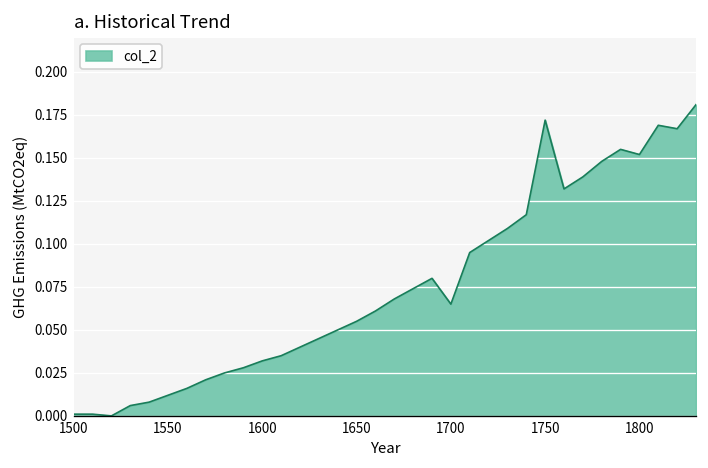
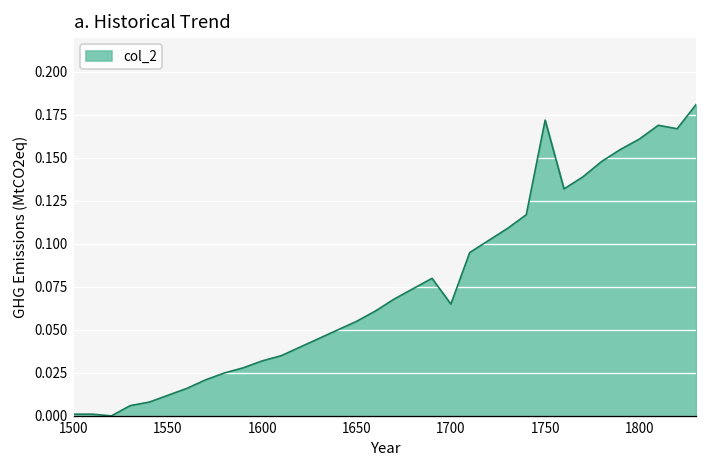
  {
    "1500": 0.001,
    "1550": 0.012,
    "1600": 0.032,
    "1650": 0.055,
    "1700": 0.065,
    "1750": 0.172,
-   "1800": 0.152
+   "1800": 0.161
  }
